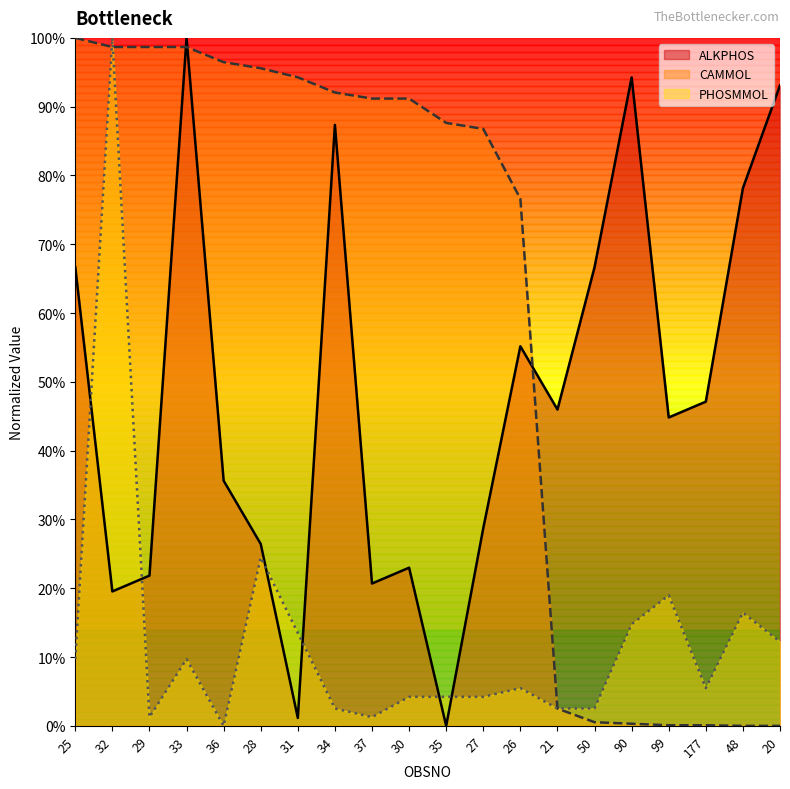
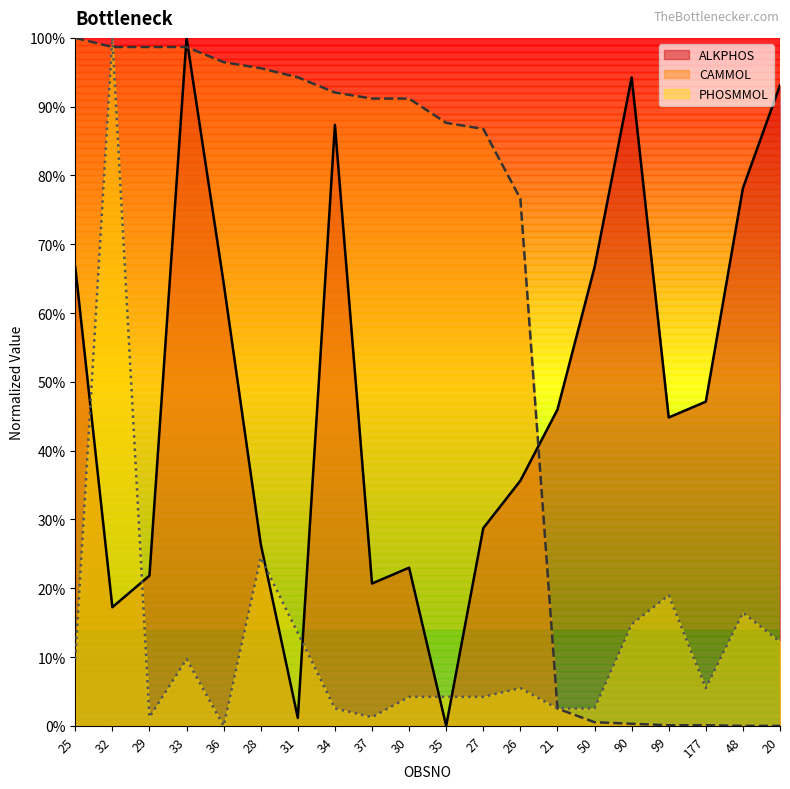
  {
    "ALKPHOS": {
      "25": "67%",
-     "32": "20%",
+     "32": "17%",
      "29": "22%",
      "33": "100%",
-     "36": "36%",
+     "36": "64%",
      "28": "26%",
      "31": "1%",
      "34": "87%",
      "37": "21%",
      "30": "23%",
      "35": "0%",
      "27": "29%",
-     "26": "55%",
+     "26": "36%",
      "21": "46%",
      "50": "67%",
      "90": "94%",
      "99": "45%",
      "177": "47%",
      "48": "78%",
      "20": "93%"
    }
  }
